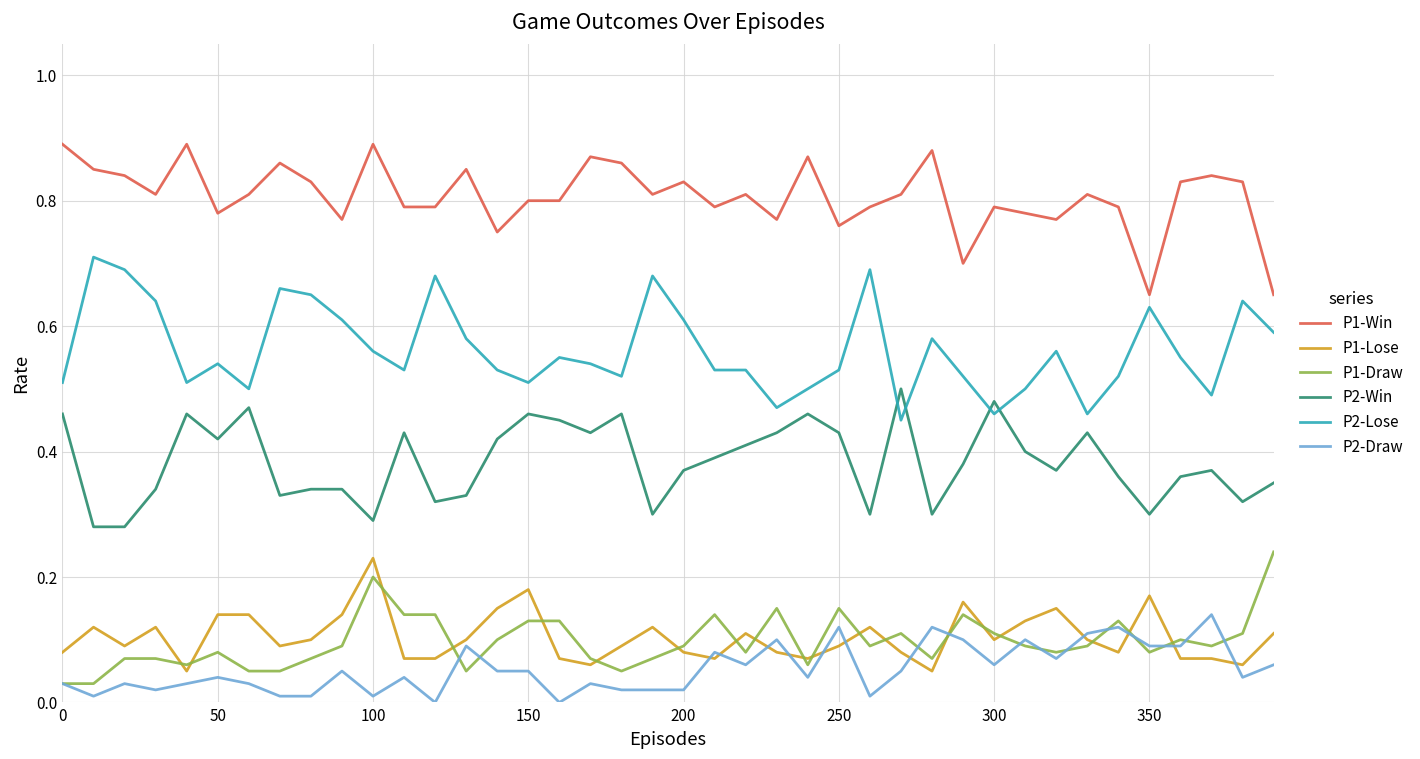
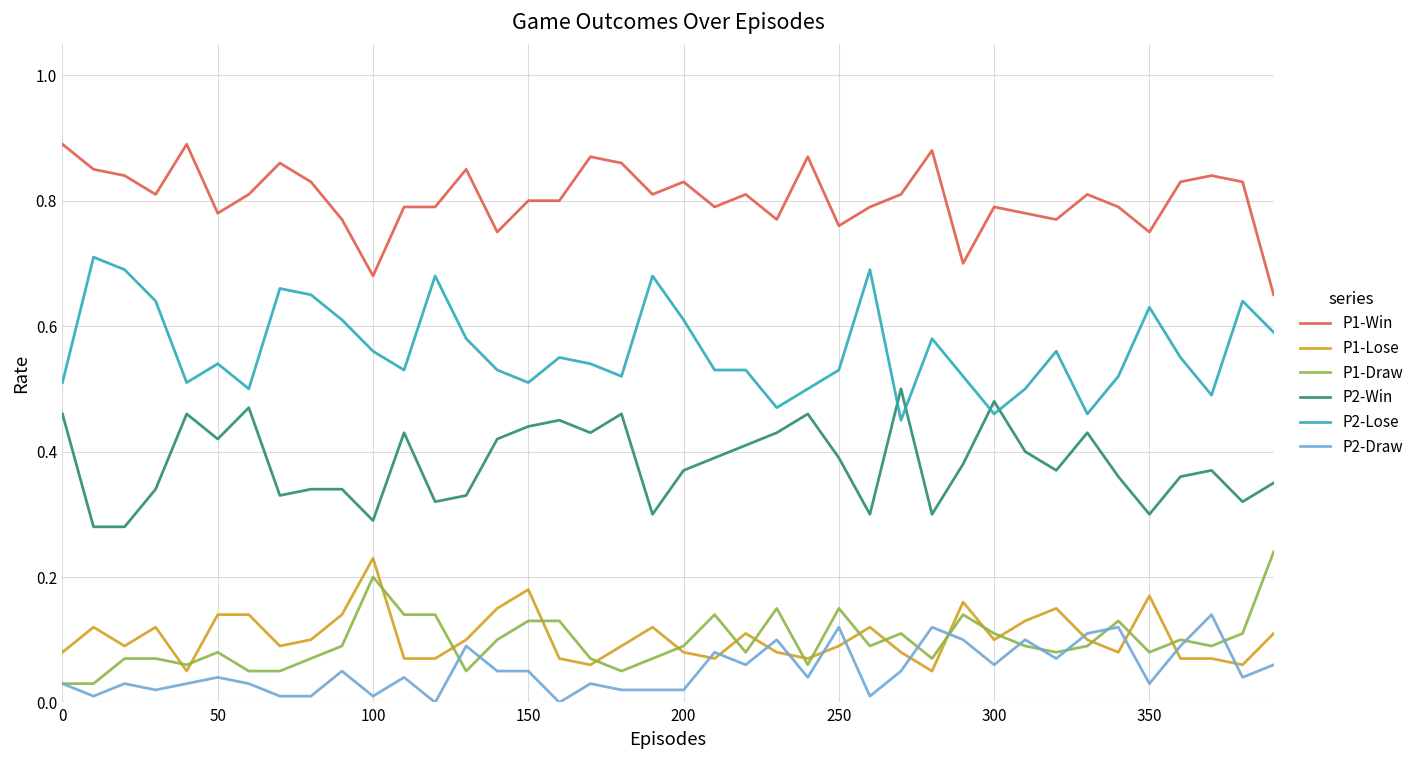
  {
    "P1-Win": {
      "0": 0.89,
      "50": 0.78,
-     "100": 0.89,
+     "100": 0.68,
      "150": 0.80,
      "200": 0.83,
      "250": 0.76,
      "300": 0.79,
-     "350": 0.65
+     "350": 0.75
    },
    "P1-Lose": {
      "0": 0.08,
      "50": 0.14,
      "100": 0.23,
      "150": 0.18,
      "200": 0.08,
      "250": 0.09,
      "300": 0.10,
      "350": 0.17
    },
    "P1-Draw": {
      "50": 0.08,
      "100": 0.20,
      "150": 0.13,
      "200": 0.09,
      "250": 0.15,
      "300": 0.11,
      "350": 0.08
    },
    "P2-Win": {
      "0": 0.46,
      "50": 0.42,
      "100": 0.29,
-     "150": 0.46,
+     "150": 0.44,
      "200": 0.37,
-     "250": 0.43,
+     "250": 0.39,
      "300": 0.48,
      "350": 0.30
    },
    "P2-Lose": {
      "0": 0.51,
      "50": 0.54,
      "100": 0.56,
      "150": 0.51,
      "200": 0.61,
      "250": 0.53,
      "300": 0.46,
      "350": 0.63
    },
    "P2-Draw": {
      "50": 0.04,
      "100": 0.01,
      "150": 0.05,
      "200": 0.02,
      "250": 0.12,
      "300": 0.06,
-     "350": 0.09
+     "350": 0.03
    }
  }
